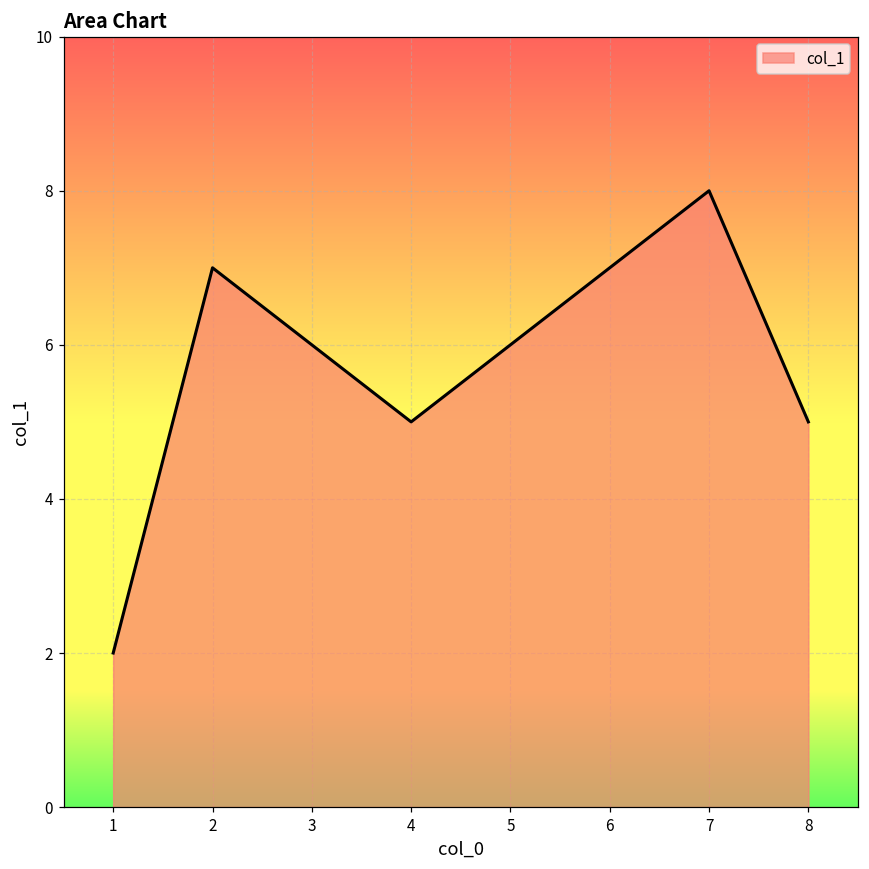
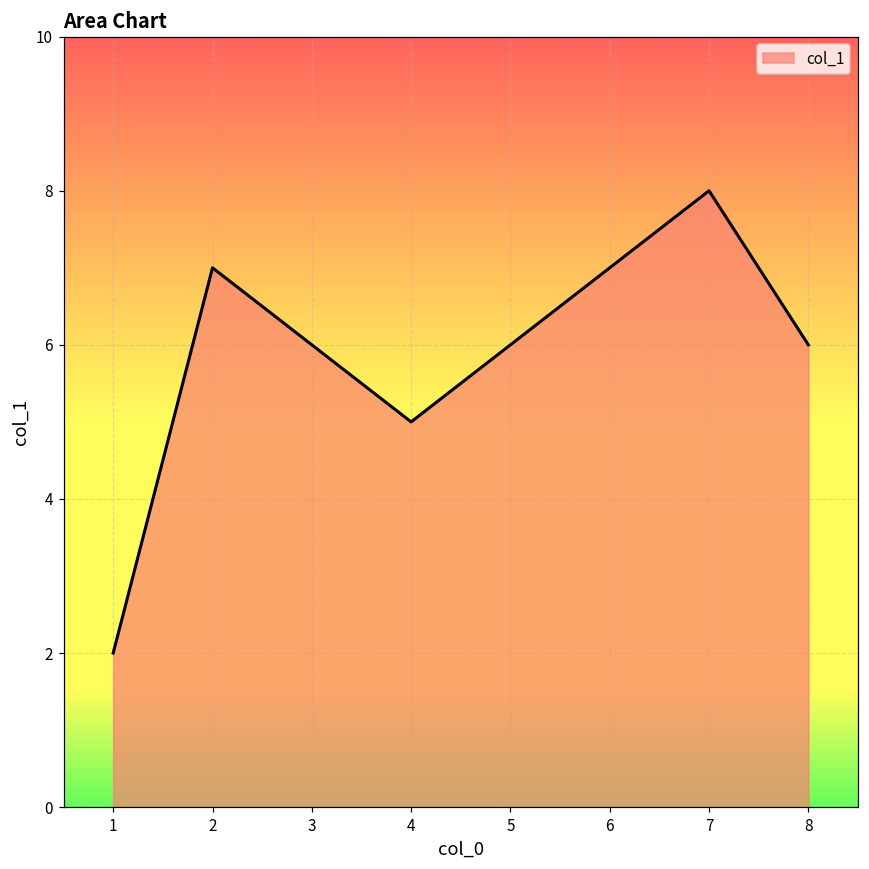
  {
    "1": 2,
    "2": 7,
    "4": 5,
    "7": 8,
-   "8": 5
+   "8": 6
  }
